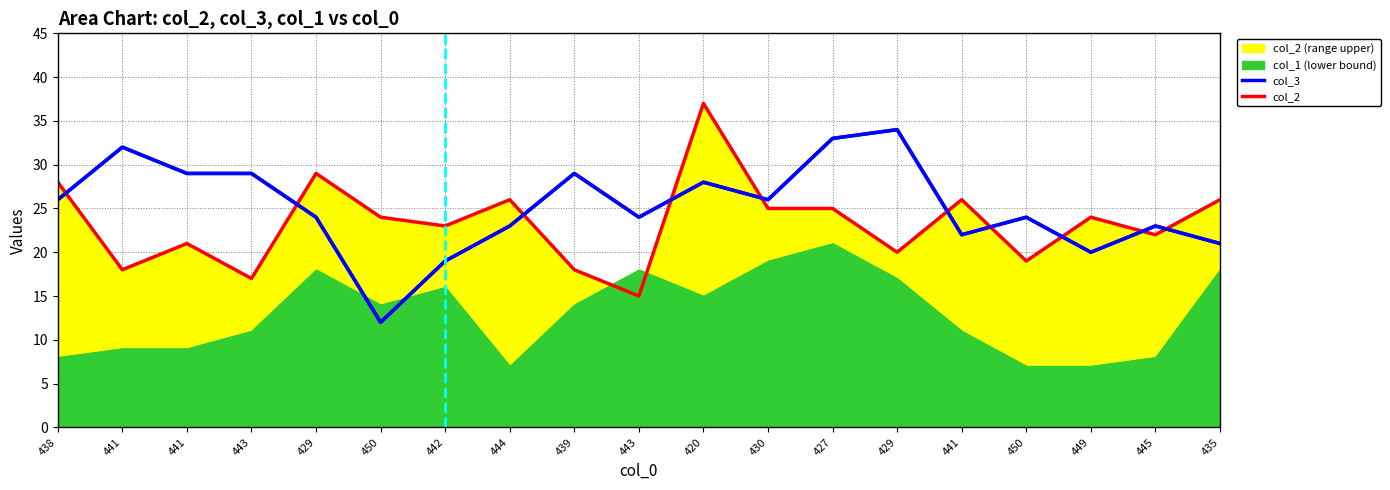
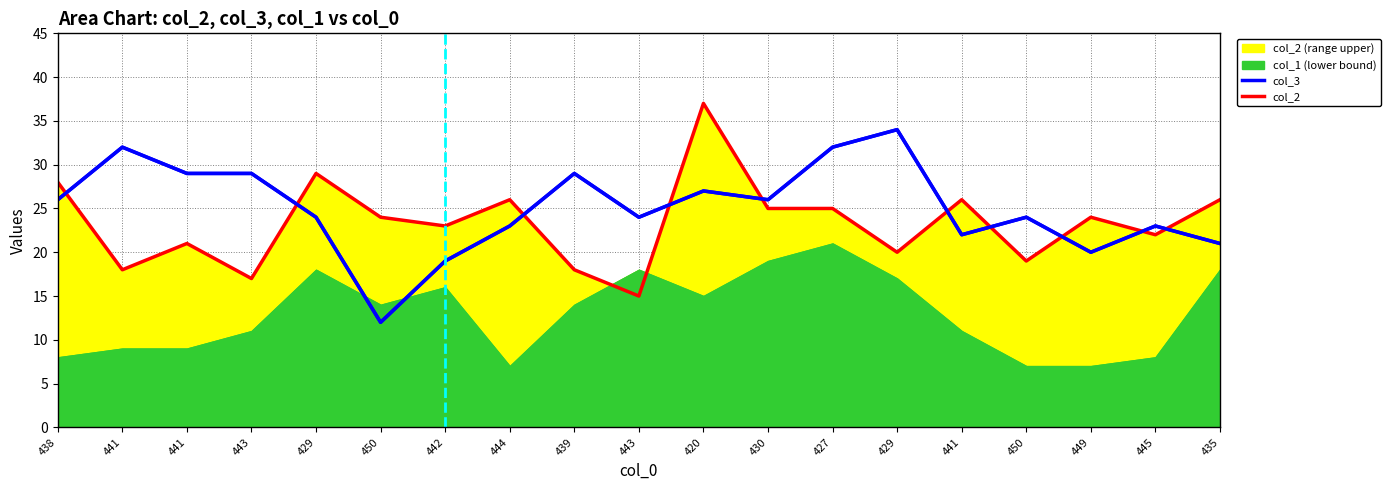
  {
    "col_3": {
      "438": 26,
      "442": 19,
      "444": 23,
      "439": 29,
-     "420": 28,
+     "420": 27,
      "430": 26,
-     "427": 33,
+     "427": 32,
      "449": 20,
      "445": 23,
      "435": 21
    },
    "col_1 (lower bound)": {
      "438": 8,
      "442": 16,
      "444": 7,
      "439": 14,
      "420": 15,
      "430": 19,
      "427": 21,
      "449": 7,
      "445": 8,
      "435": 18
    }
  }
